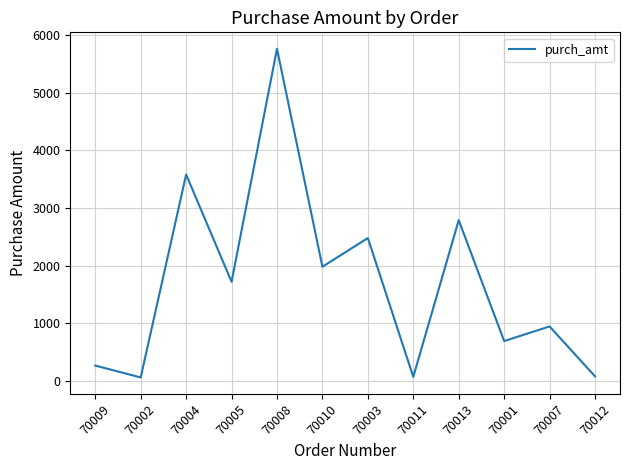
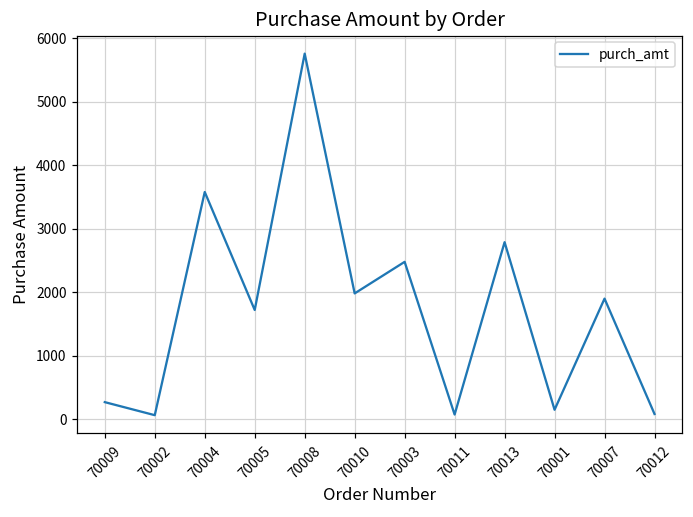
  {
    "70009": 300,
    "70002": 100,
    "70004": 3600,
    "70005": 1700,
    "70008": 5800,
    "70010": 2000,
    "70003": 2500,
    "70011": 100,
    "70013": 2800,
-   "70001": 700,
-   "70007": 900,
+   "70001": 200,
+   "70007": 1900,
    "70012": 100
  }
